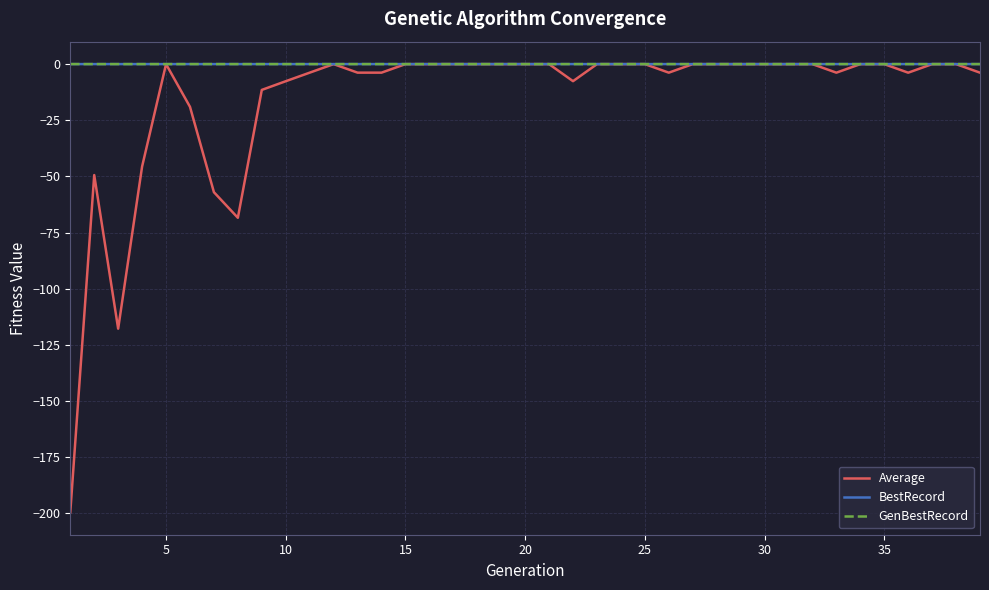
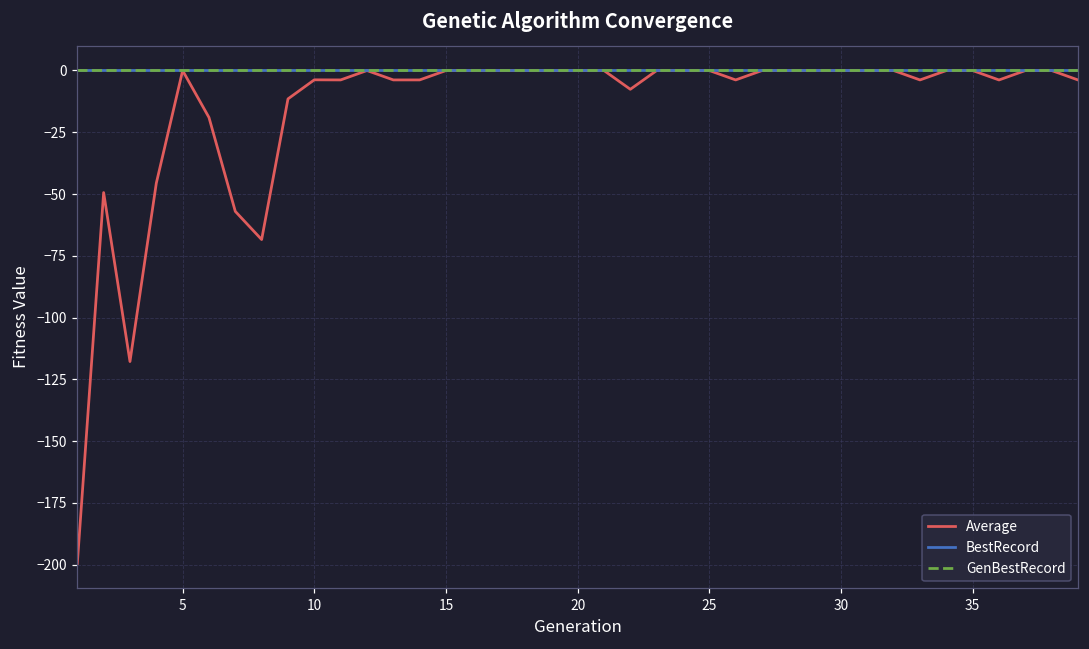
  {
    "Average": {
-     "10": -8
+     "10": -4
    },
    "GenBestRecord": {
      "10": 0
    }
  }
